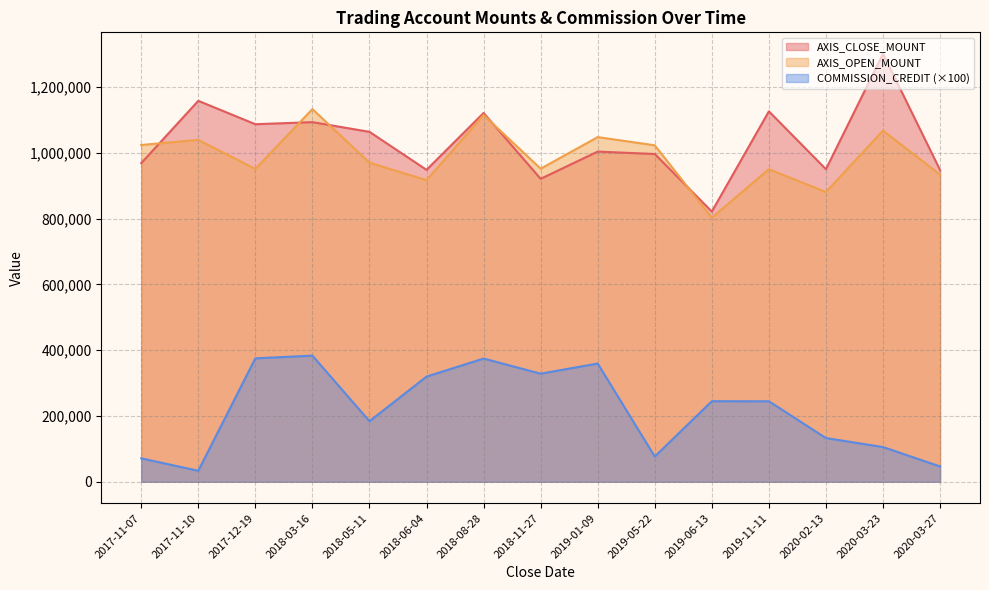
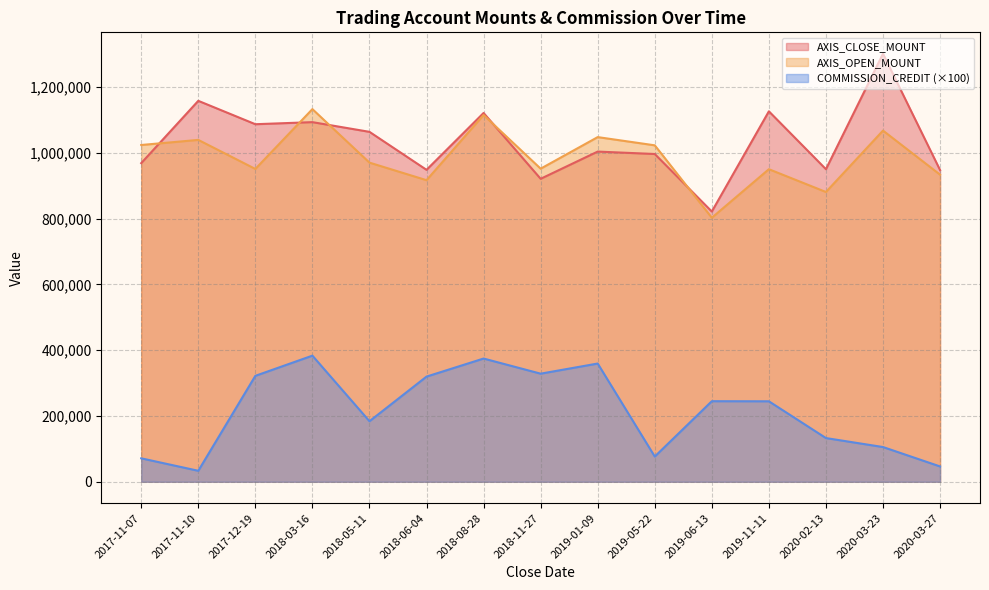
  {
    "COMMISSION_CREDIT (×100)": {
      "2017-11-07": "70,000",
      "2017-11-10": "30,000",
-     "2017-12-19": "380,000",
+     "2017-12-19": "320,000",
      "2018-03-16": "380,000",
      "2018-05-11": "180,000",
      "2018-06-04": "320,000",
      "2018-08-28": "370,000",
      "2018-11-27": "330,000",
      "2019-01-09": "360,000",
      "2019-05-22": "80,000",
      "2019-06-13": "250,000",
      "2019-11-11": "240,000",
      "2020-02-13": "130,000",
      "2020-03-23": "110,000",
      "2020-03-27": "50,000"
    }
  }
